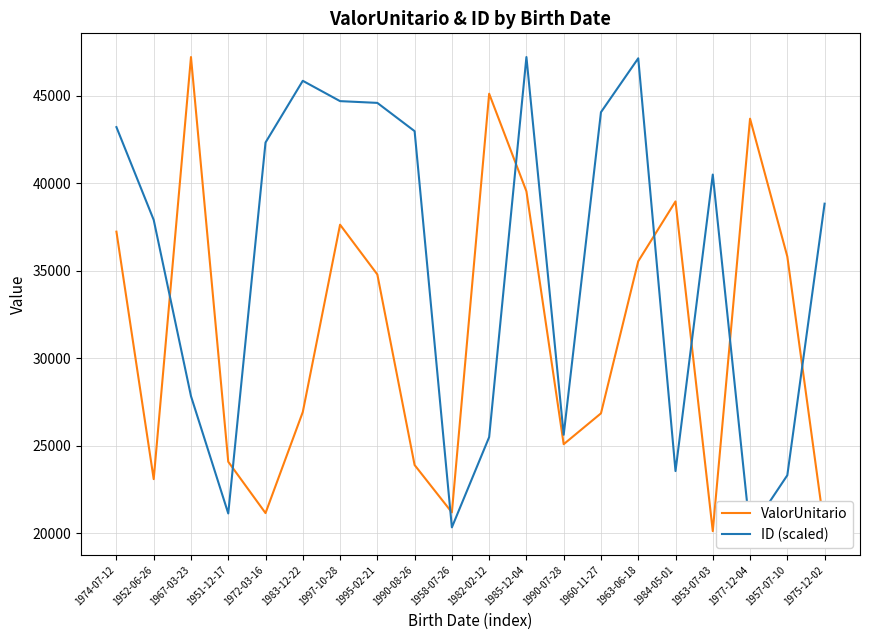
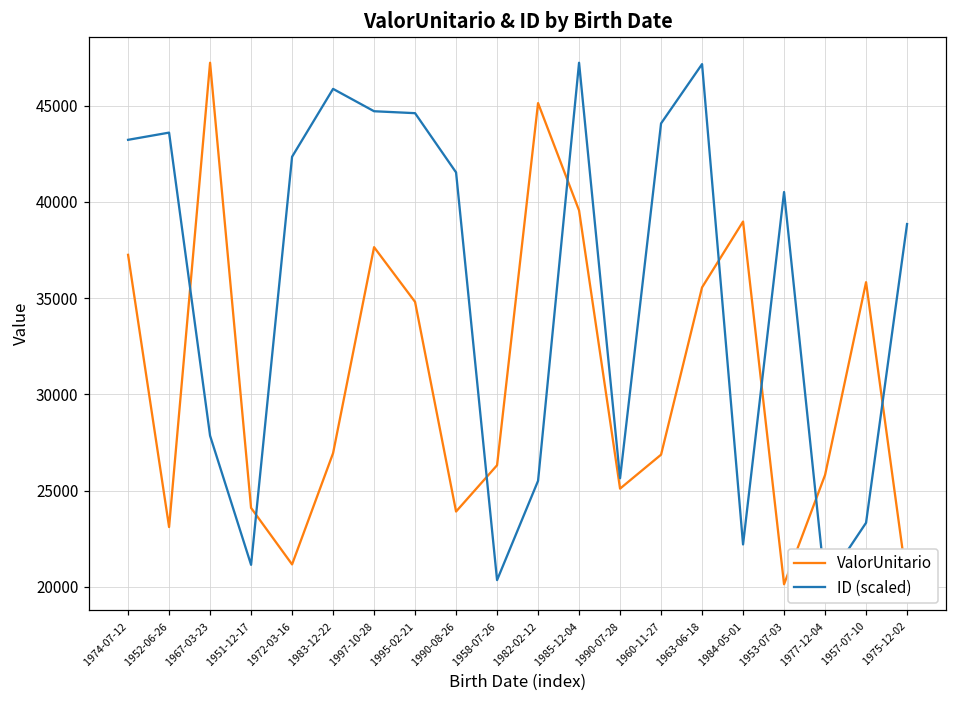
  {
    "ValorUnitario": {
      "1974-07-12": 37200,
      "1952-06-26": 23100,
      "1967-03-23": 47200,
      "1951-12-17": 24100,
      "1972-03-16": 21200,
      "1983-12-22": 26900,
      "1997-10-28": 37600,
      "1995-02-21": 34800,
      "1990-08-26": 23900,
-     "1958-07-26": 21200,
+     "1958-07-26": 26300,
      "1982-02-12": 45100,
      "1985-12-04": 39500,
      "1990-07-28": 25100,
      "1960-11-27": 26900,
      "1963-06-18": 35600,
      "1984-05-01": 39000,
      "1953-07-03": 20100,
-     "1977-12-04": 43700,
+     "1977-12-04": 25800,
      "1957-07-10": 35800
    },
    "ID (scaled)": {
      "1974-07-12": 43200,
-     "1952-06-26": 37900,
+     "1952-06-26": 43600,
      "1967-03-23": 27800,
      "1951-12-17": 21100,
      "1972-03-16": 42300,
      "1983-12-22": 45900,
      "1997-10-28": 44700,
      "1995-02-21": 44600,
-     "1990-08-26": 43000,
+     "1990-08-26": 41500,
      "1958-07-26": 20300,
      "1982-02-12": 25500,
      "1985-12-04": 47200,
      "1990-07-28": 25600,
      "1960-11-27": 44100,
      "1963-06-18": 47100,
-     "1984-05-01": 23600,
+     "1984-05-01": 22200,
      "1953-07-03": 40500,
      "1957-07-10": 23300,
      "1975-12-02": 38800
    }
  }
